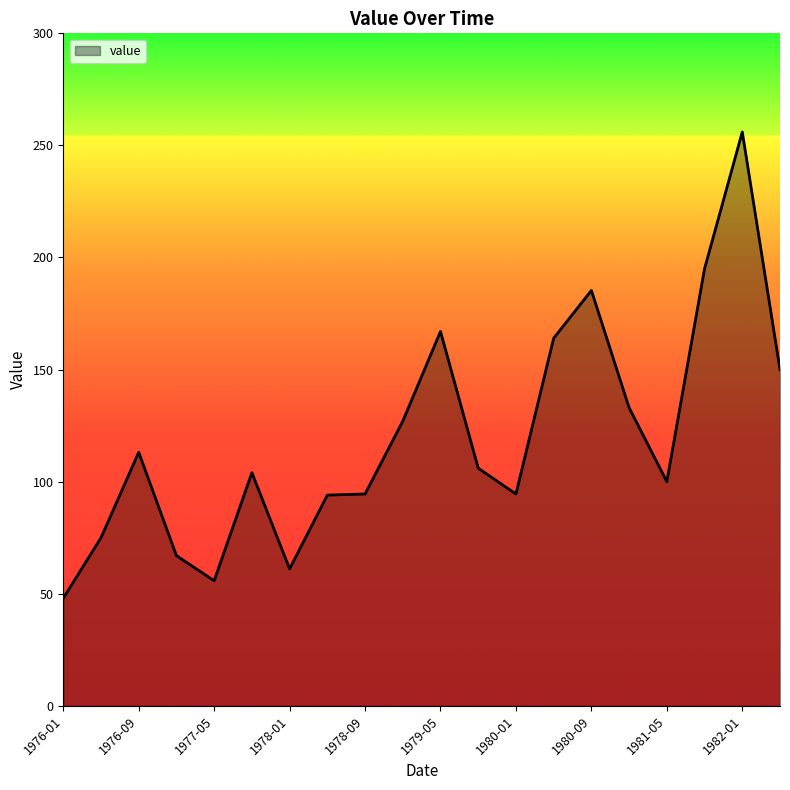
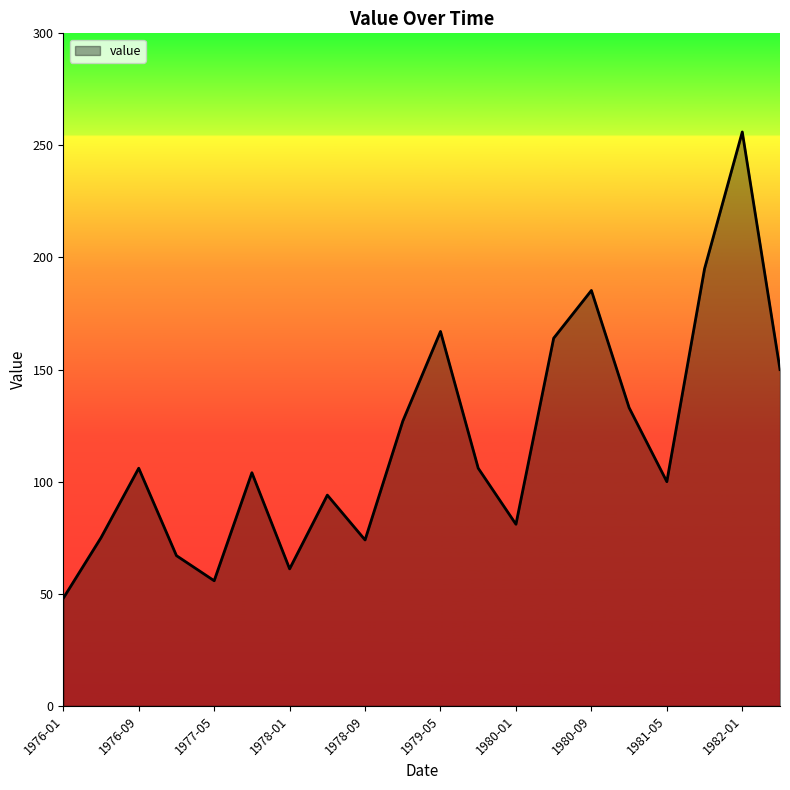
  {
    "1976-01": 48,
-   "1976-09": 113,
+   "1976-09": 106,
    "1977-05": 56,
    "1978-01": 61,
-   "1978-09": 95,
+   "1978-09": 74,
    "1979-05": 167,
-   "1980-01": 95,
+   "1980-01": 81,
    "1980-09": 185,
    "1981-05": 100,
    "1982-01": 256
  }
